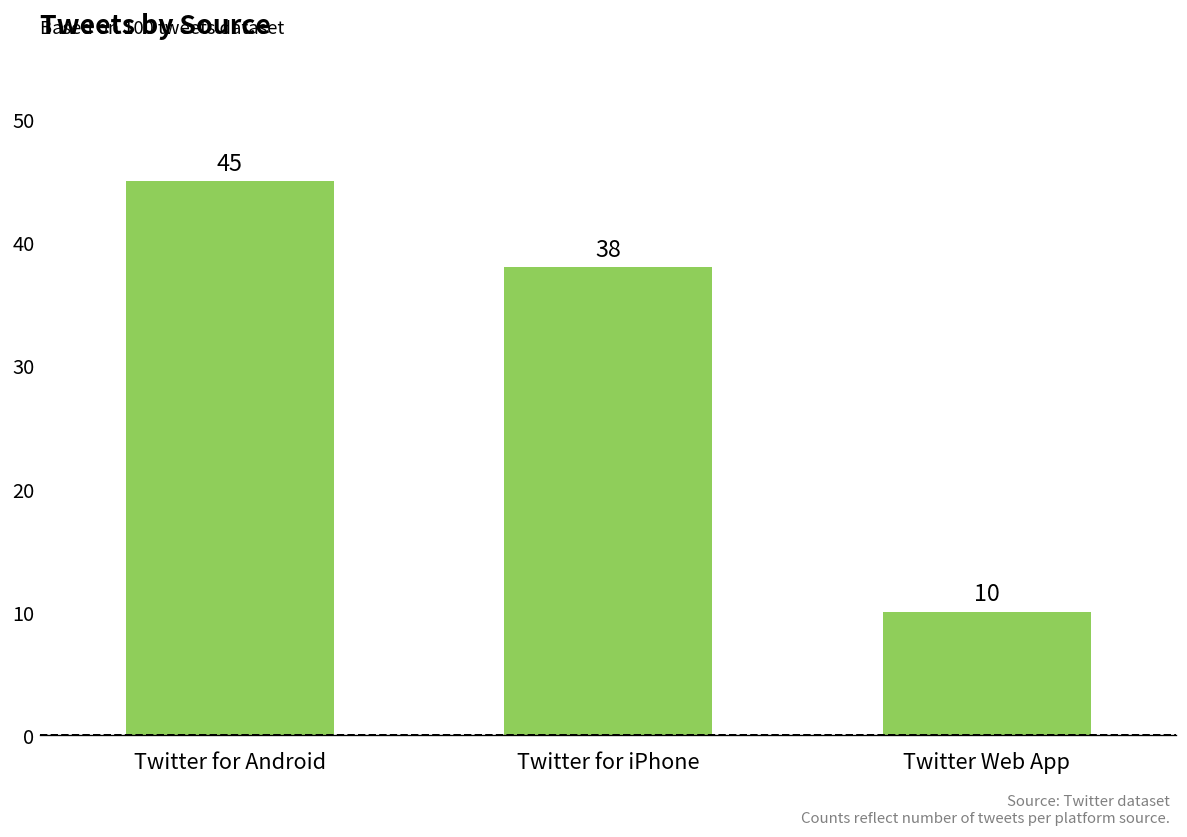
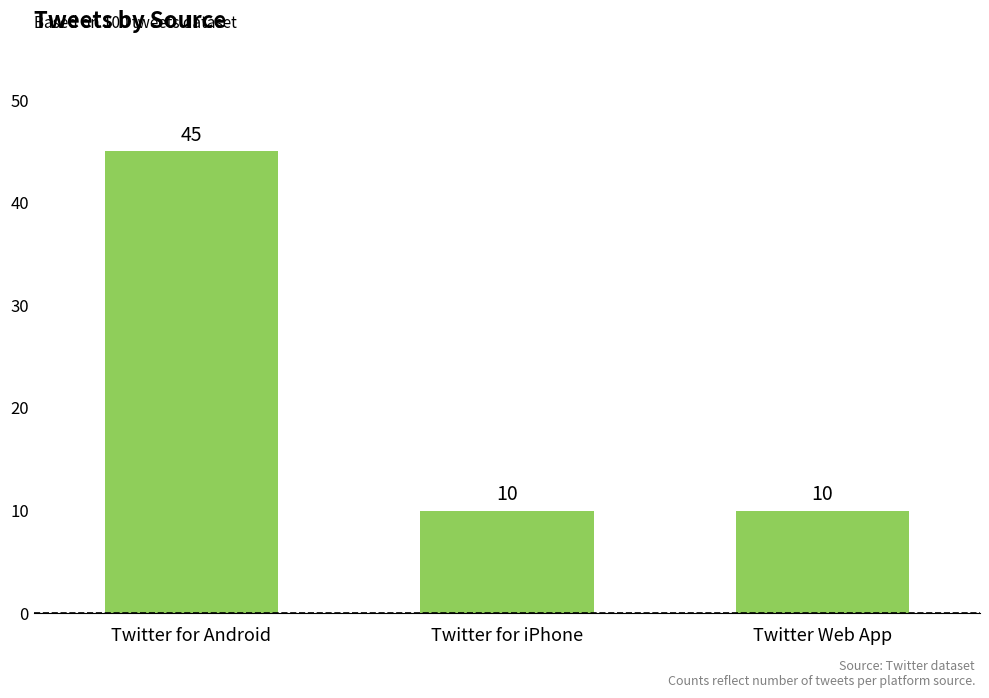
  {
    "Twitter for Android": 45,
-   "Twitter for iPhone": 38,
+   "Twitter for iPhone": 10,
    "Twitter Web App": 10
  }
